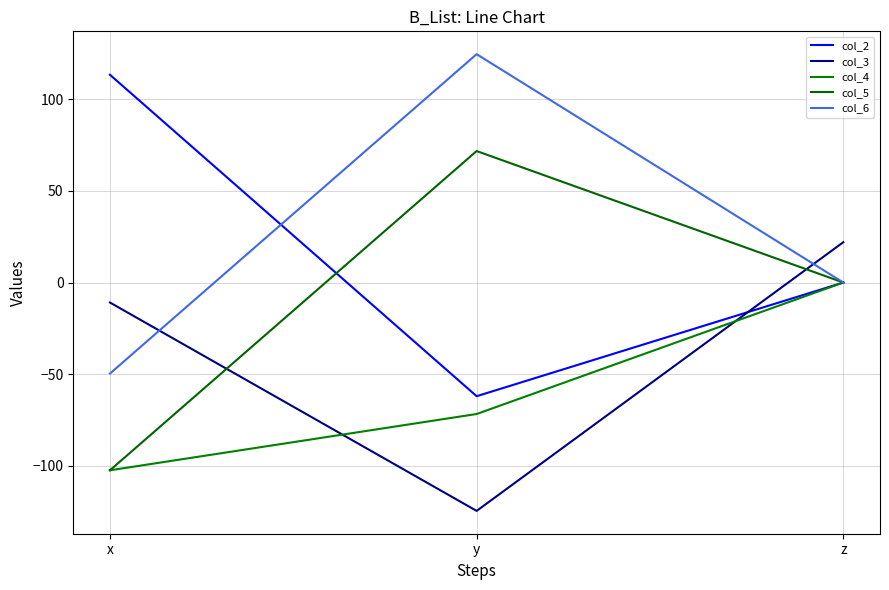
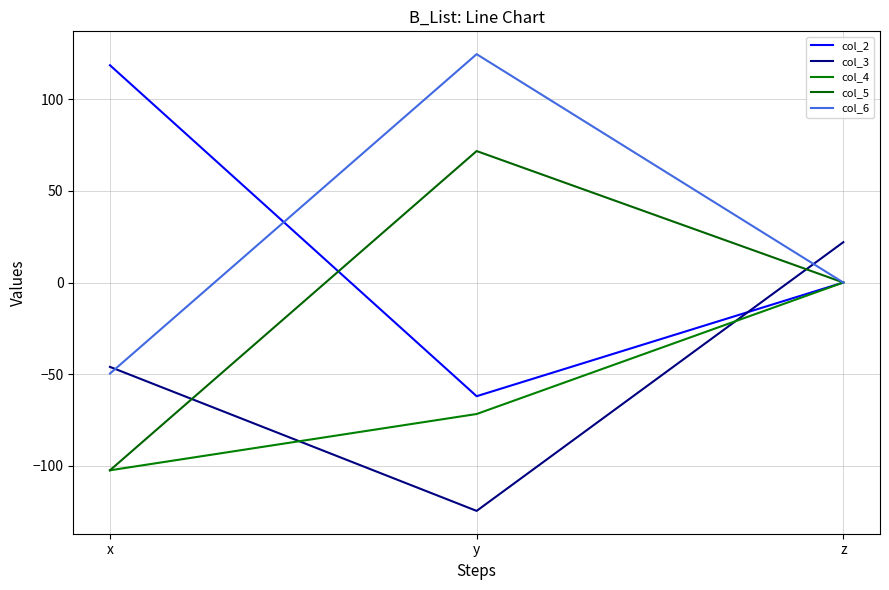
  {
    "col_2": {
-     "x": 113,
+     "x": 119,
      "y": -62
    },
    "col_3": {
-     "x": -11,
+     "x": -46,
      "y": -125,
      "z": 22
    },
    "col_6": {
      "x": -50,
      "y": 125
    }
  }
